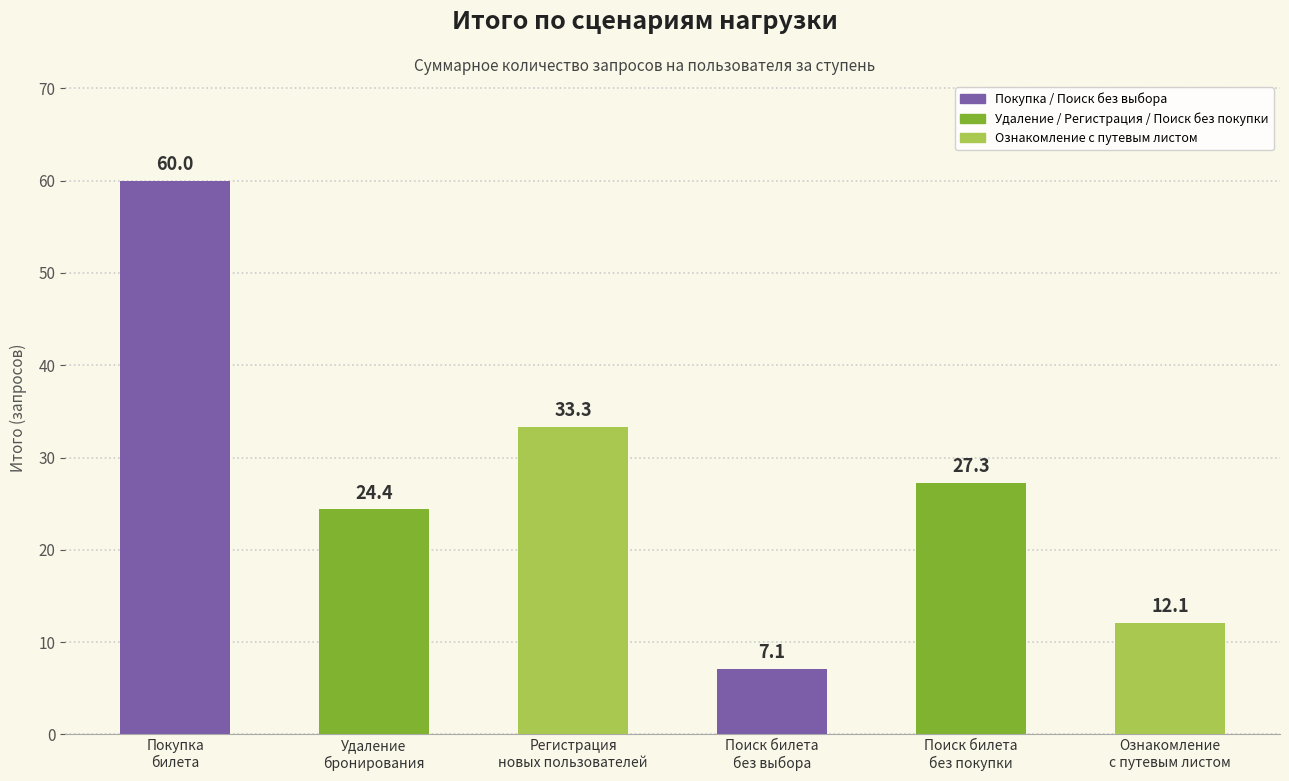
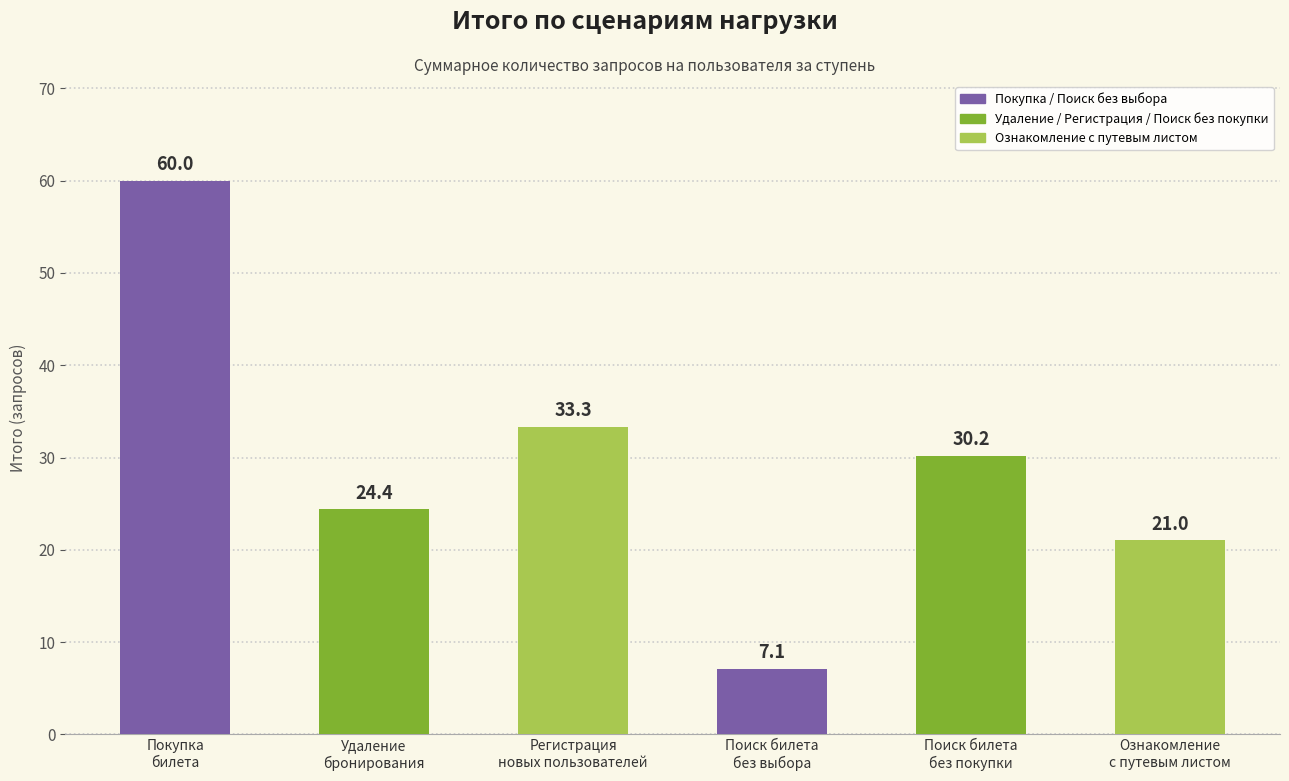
  {
    "Покупка билета": 60.0,
    "Удаление бронирования": 24.4,
    "Регистрация новых пользователей": 33.3,
    "Поиск билета без выбора": 7.1,
-   "Поиск билета без покупки": 27.3,
-   "Ознакомление с путевым листом": 12.1
+   "Поиск билета без покупки": 30.2,
+   "Ознакомление с путевым листом": 21.0
  }
